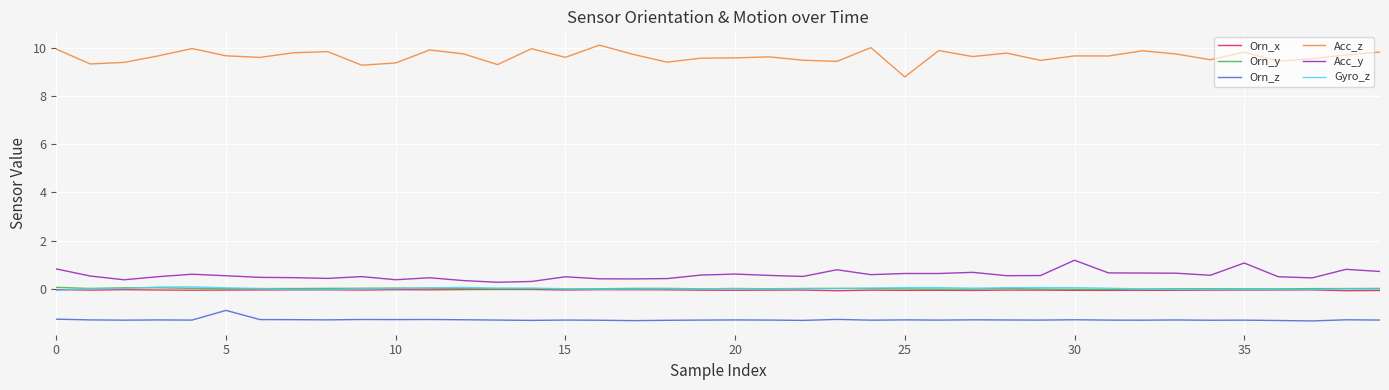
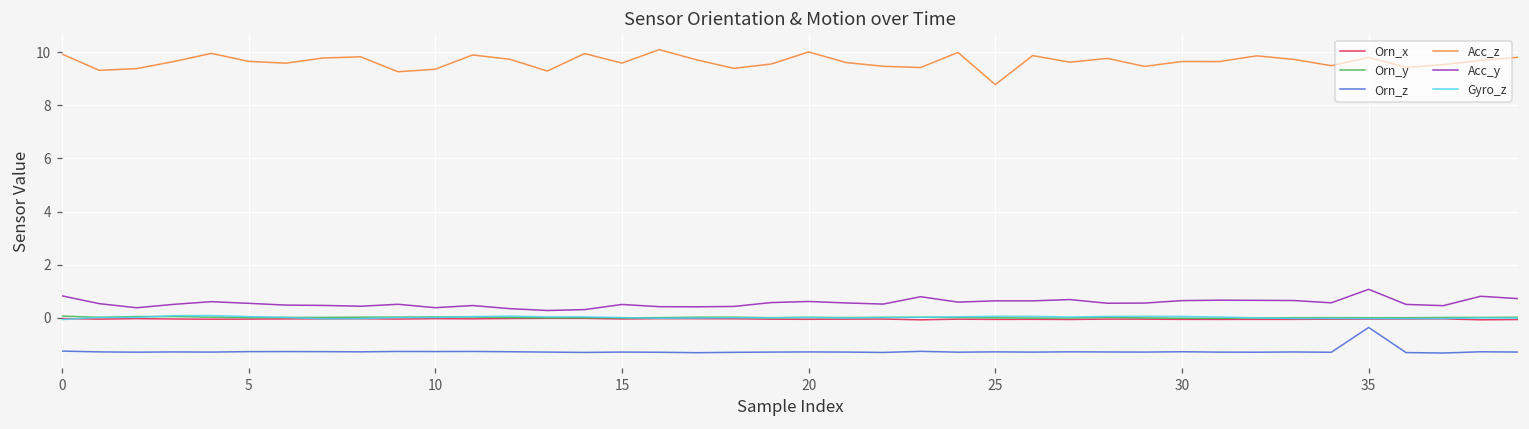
  {
    "Orn_z": {
      "0": -1.3,
-     "5": -0.9,
+     "5": -1.3,
      "10": -1.3,
      "15": -1.3,
      "20": -1.3,
      "25": -1.3,
      "30": -1.3,
-     "35": -1.3
+     "35": -0.4
    },
    "Acc_z": {
      "0": 9.9,
      "5": 9.7,
      "10": 9.4,
      "15": 9.6,
-     "20": 9.6,
+     "20": 10.0,
      "25": 8.8,
      "30": 9.7
    },
    "Acc_y": {
      "0": 0.8,
      "5": 0.5,
      "10": 0.4,
      "15": 0.5,
      "20": 0.6,
      "25": 0.6,
-     "30": 1.2,
+     "30": 0.6,
      "35": 1.1
    }
  }
